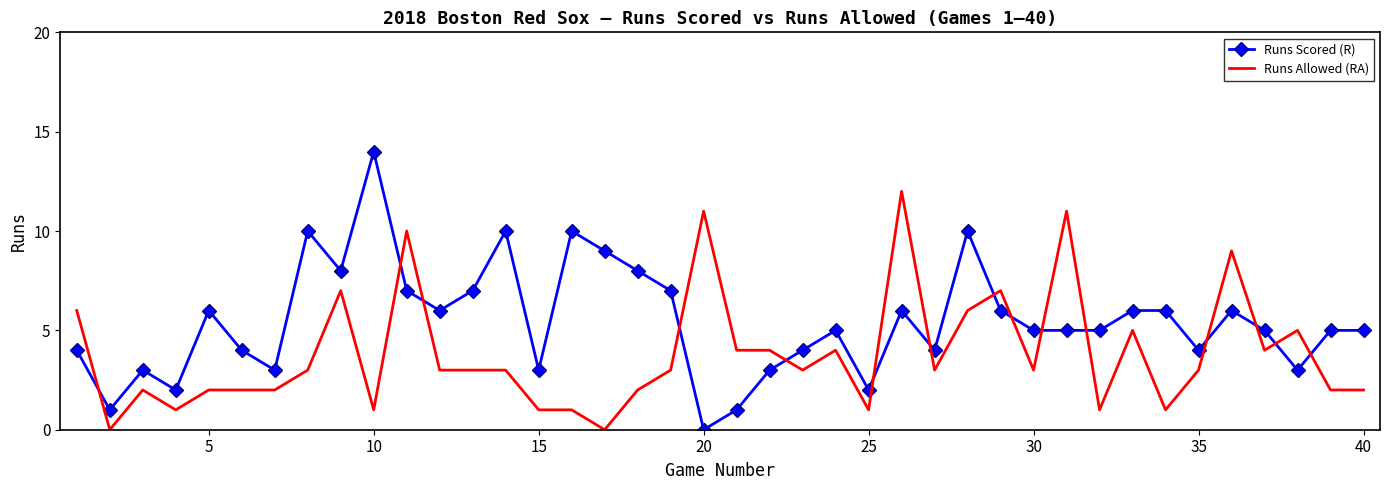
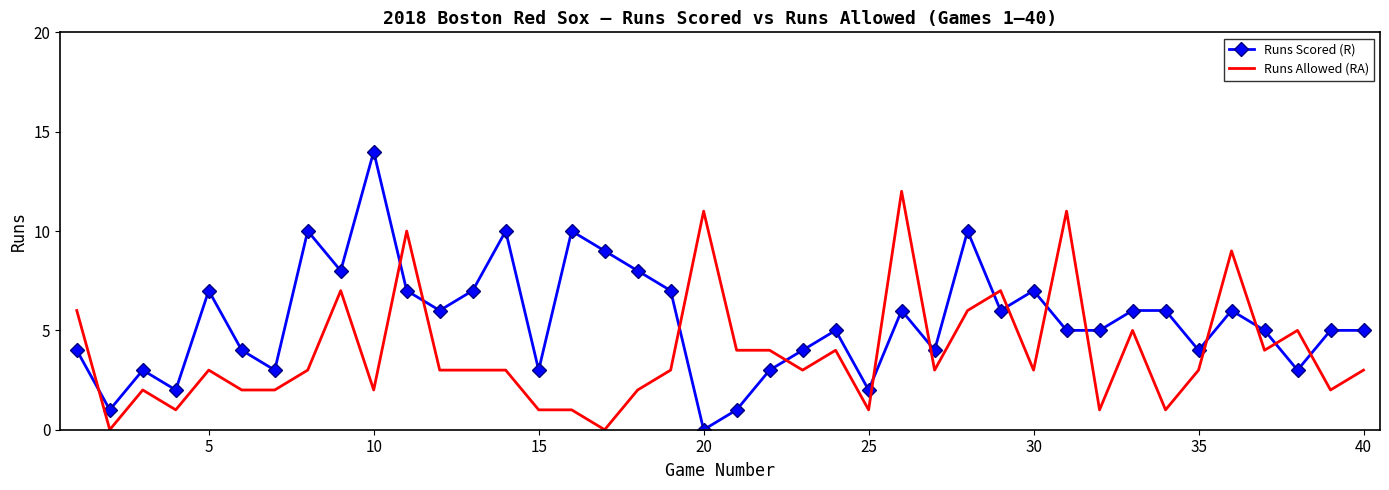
  {
    "Runs Scored (R)": {
-     "5": 6,
+     "5": 7,
      "10": 14,
      "15": 3,
      "20": 0,
      "25": 2,
-     "30": 5,
+     "30": 7,
      "35": 4,
      "40": 5
    },
    "Runs Allowed (RA)": {
-     "5": 2,
-     "10": 1,
+     "5": 3,
+     "10": 2,
      "15": 1,
      "20": 11,
      "25": 1,
      "30": 3,
      "35": 3,
-     "40": 2
+     "40": 3
    }
  }
